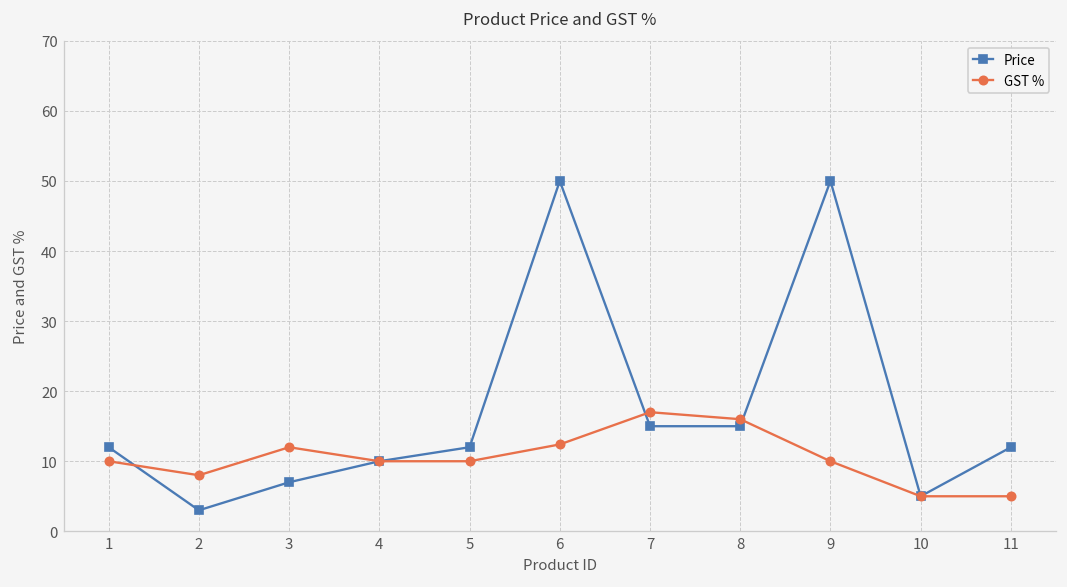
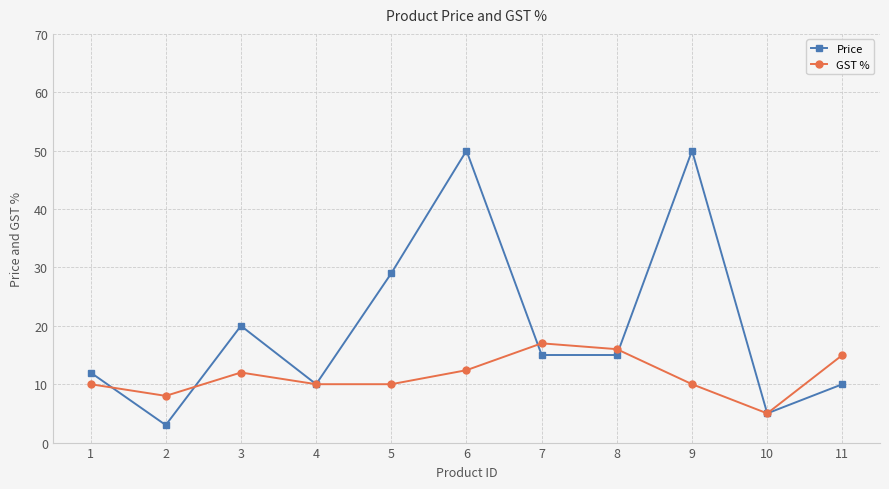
  {
    "Price": {
      "1": 12,
      "2": 3,
-     "3": 7,
-     "5": 12,
+     "3": 20,
+     "5": 29,
      "6": 50,
      "7": 15,
      "8": 15,
      "9": 50,
-     "11": 12
+     "11": 10
    },
    "GST %": {
      "1": 10,
      "2": 8,
      "3": 12,
      "5": 10,
      "6": 12,
      "7": 17,
      "8": 16,
      "9": 10,
-     "11": 5
+     "11": 15
    }
  }
